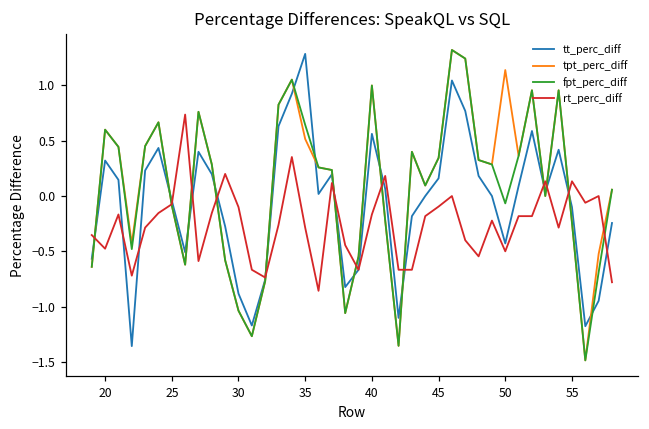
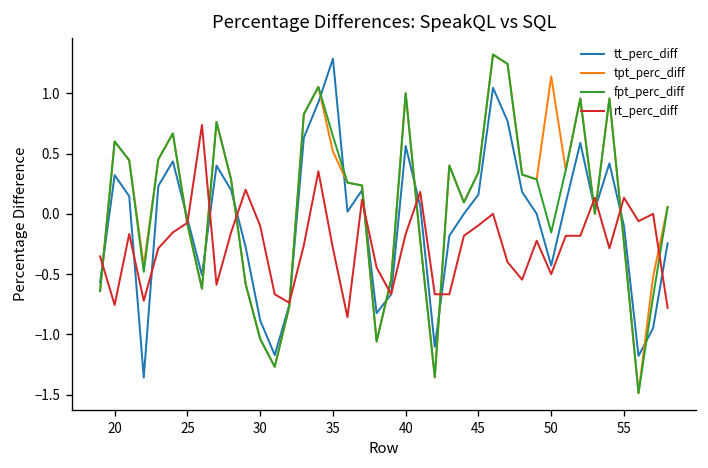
  {
    "tt_perc_diff": {
      "20": 0.32,
      "25": -0.04,
      "30": -0.88,
      "35": 1.29,
      "40": 0.56,
      "45": 0.16,
      "50": -0.43,
      "55": -0.10
    },
    "tpt_perc_diff": {
      "35": 0.52,
      "50": 1.14
    },
    "fpt_perc_diff": {
      "35": 0.64,
-     "50": -0.07
+     "50": -0.15
    },
    "rt_perc_diff": {
-     "20": -0.48,
+     "20": -0.76,
      "30": -0.10,
      "35": -0.29,
      "40": -0.17,
      "45": -0.10,
      "50": -0.50,
      "55": 0.13
    }
  }
